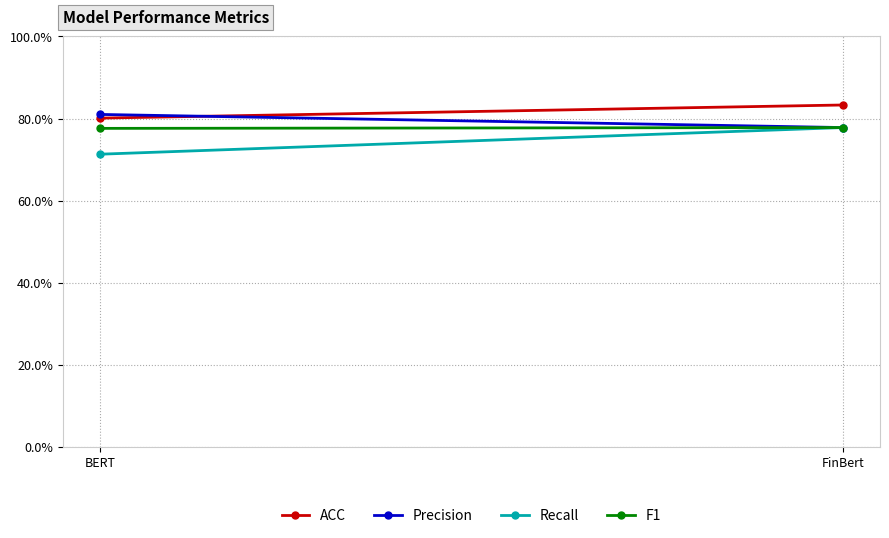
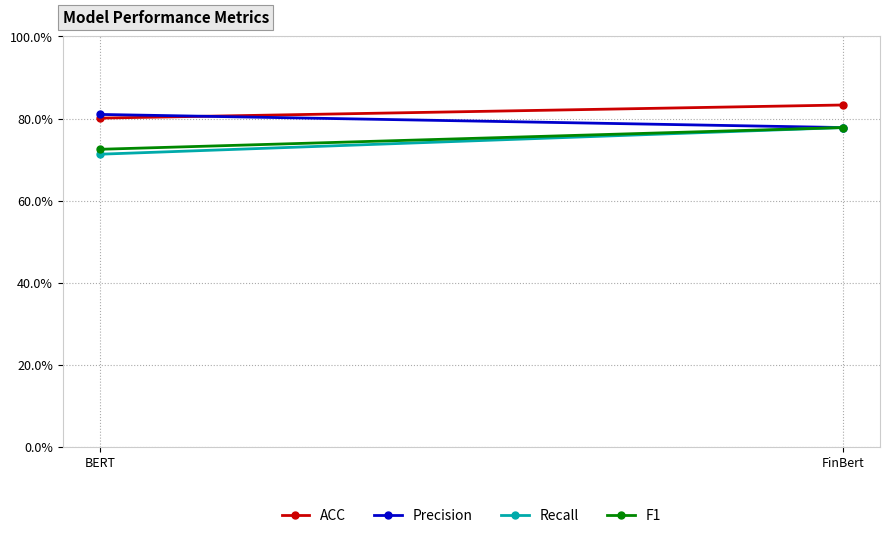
  {
    "ACC": {
      "BERT": "80%",
      "FinBert": "83%"
    },
    "Precision": {
      "BERT": "81%"
    },
    "Recall": {
      "BERT": "71%"
    },
    "F1": {
-     "BERT": "78%"
+     "BERT": "73%"
    }
  }
